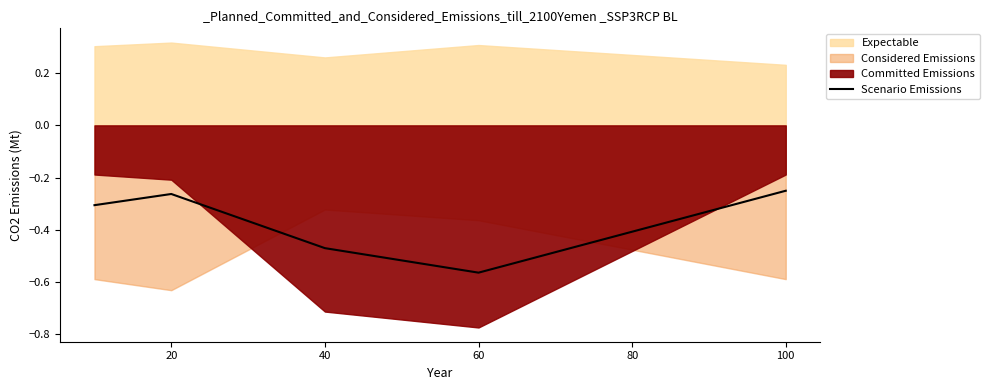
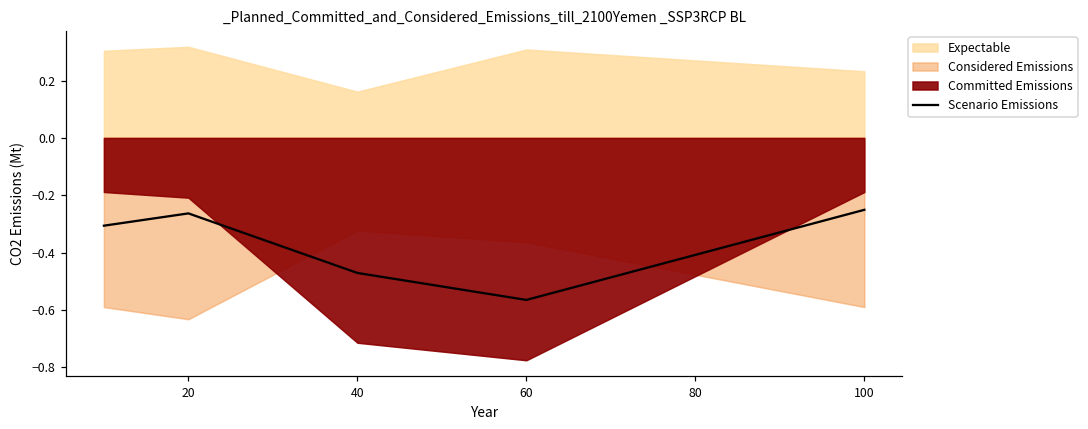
  {
    "Scenario Emissions": {
      "20": -0.26,
      "40": -0.47,
      "60": -0.56,
      "100": -0.25
    },
    "Expectable": {
      "20": 0.32,
-     "40": 0.26,
+     "40": 0.16,
      "60": 0.31,
      "100": 0.23
    }
  }
